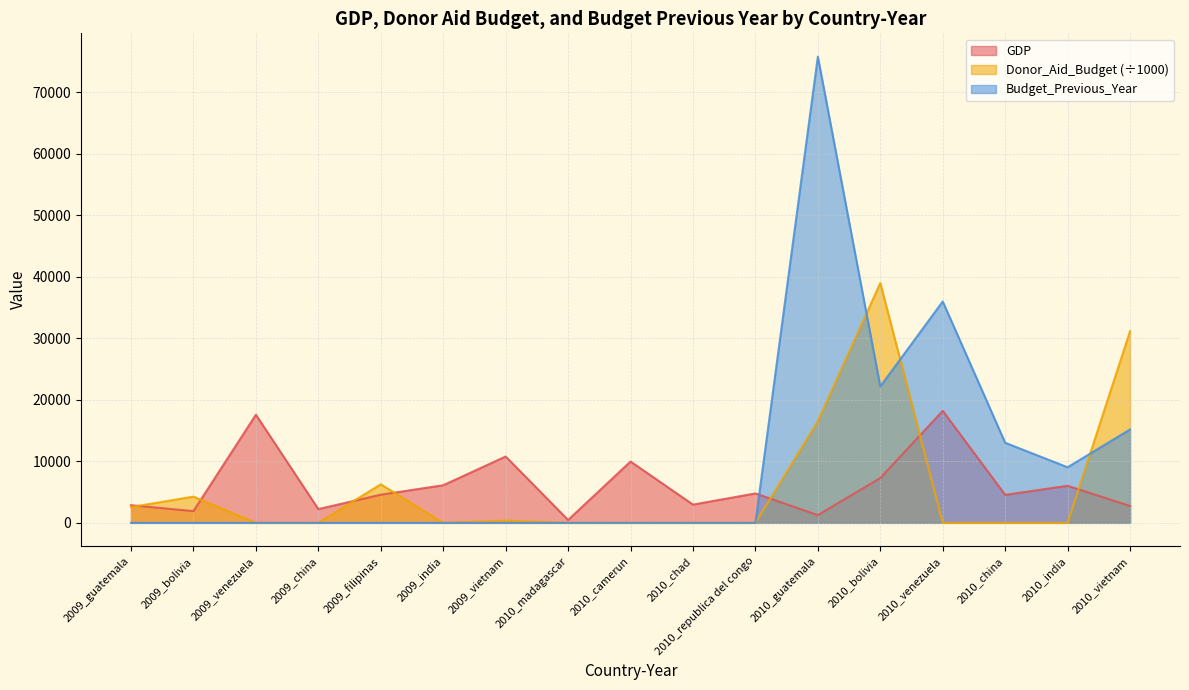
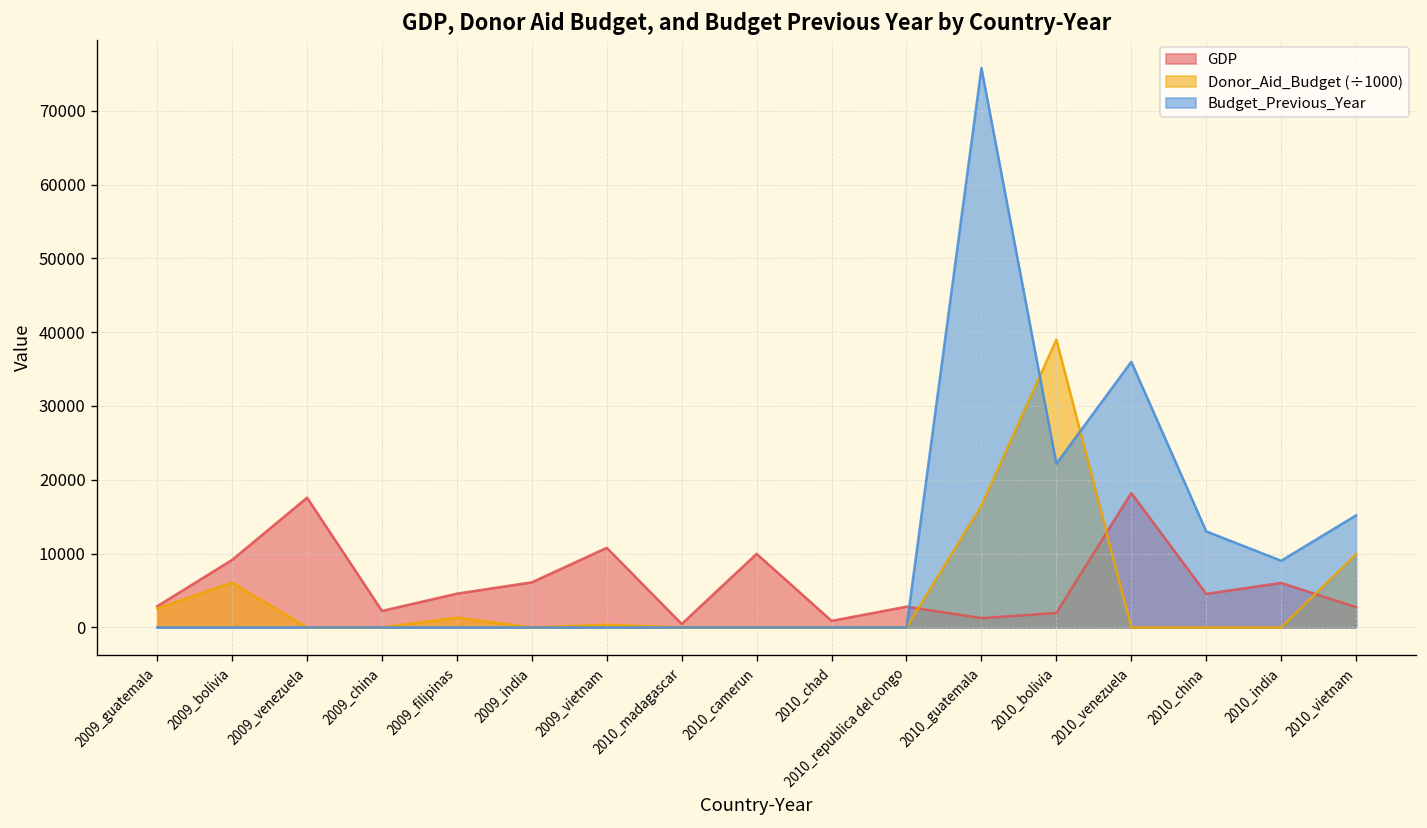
  {
    "GDP": {
-     "2009_bolivia": 2000,
+     "2009_bolivia": 9000,
      "2009_venezuela": 18000,
      "2009_china": 2000,
      "2009_filipinas": 5000,
      "2009_india": 6000,
      "2009_vietnam": 11000,
      "2010_madagascar": 0,
      "2010_camerun": 10000,
-     "2010_chad": 3000,
-     "2010_republica del congo": 5000,
+     "2010_chad": 1000,
+     "2010_republica del congo": 3000,
      "2010_guatemala": 1000,
-     "2010_bolivia": 7000,
+     "2010_bolivia": 2000,
      "2010_venezuela": 18000,
      "2010_china": 5000,
      "2010_india": 6000,
      "2010_vietnam": 3000
    },
    "Donor_Aid_Budget (÷1000)": {
-     "2009_bolivia": 4000,
-     "2009_filipinas": 6000,
+     "2009_bolivia": 6000,
+     "2009_filipinas": 1000,
      "2010_guatemala": 17000,
      "2010_bolivia": 39000,
      "2010_venezuela": 0,
      "2010_china": 0,
      "2010_india": 0,
-     "2010_vietnam": 31000
+     "2010_vietnam": 10000
    },
    "Budget_Previous_Year": {
      "2009_guatemala": 0,
      "2009_bolivia": 0,
      "2009_filipinas": 0,
      "2010_guatemala": 76000,
      "2010_bolivia": 22000,
      "2010_venezuela": 36000,
      "2010_china": 13000,
      "2010_india": 9000,
      "2010_vietnam": 15000
    }
  }
